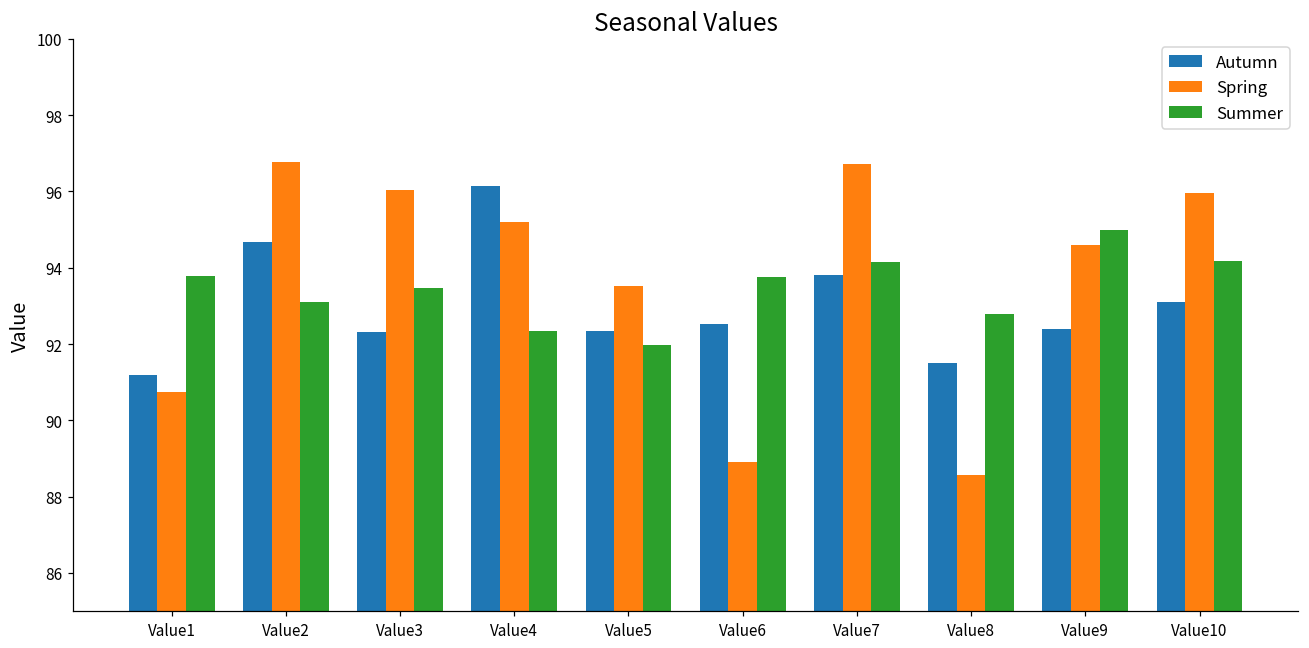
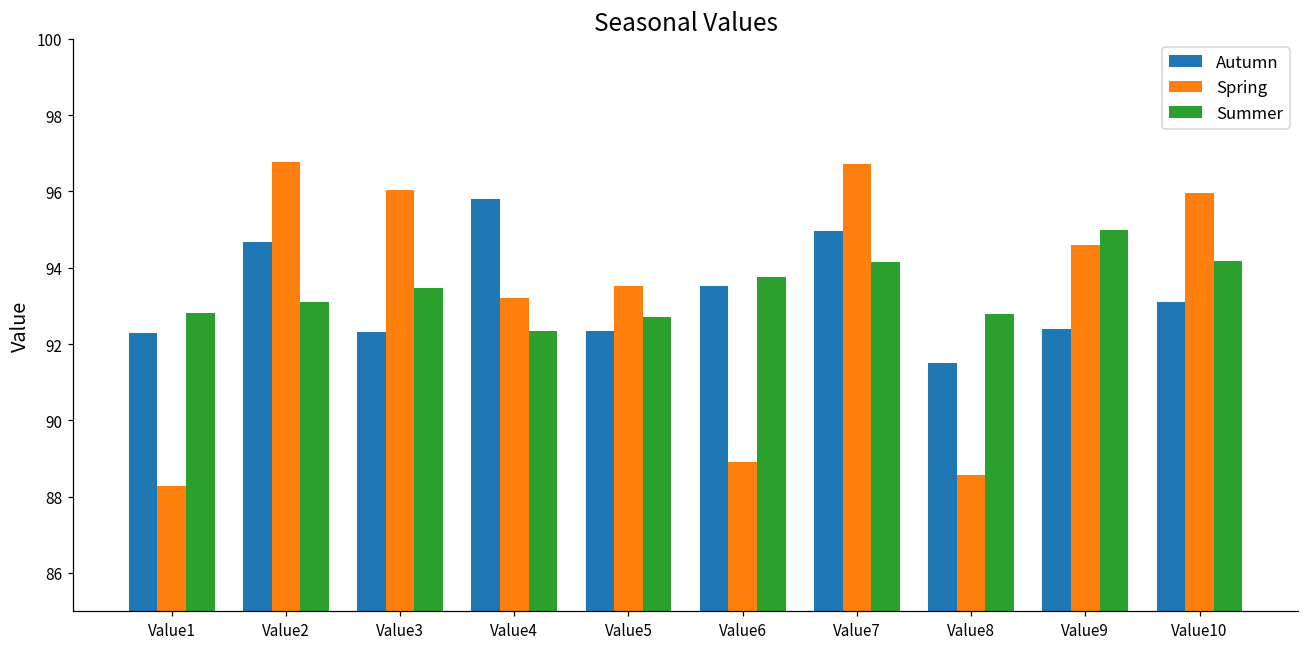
  {
    "Autumn": {
-     "Value1": 91.2,
+     "Value1": 92.3,
      "Value2": 94.7,
      "Value3": 92.3,
-     "Value4": 96.2,
+     "Value4": 95.8,
      "Value5": 92.3,
-     "Value6": 92.5,
-     "Value7": 93.8,
+     "Value6": 93.5,
+     "Value7": 95.0,
      "Value8": 91.5,
      "Value9": 92.4,
      "Value10": 93.1
    },
    "Spring": {
-     "Value1": 90.7,
+     "Value1": 88.3,
      "Value2": 96.8,
      "Value3": 96.0,
-     "Value4": 95.2,
+     "Value4": 93.2,
      "Value5": 93.5,
      "Value6": 88.9,
      "Value7": 96.7,
      "Value8": 88.6,
      "Value9": 94.6,
      "Value10": 96.0
    },
    "Summer": {
-     "Value1": 93.8,
+     "Value1": 92.8,
      "Value2": 93.1,
      "Value3": 93.5,
      "Value4": 92.3,
-     "Value5": 92.0,
+     "Value5": 92.7,
      "Value6": 93.7,
      "Value7": 94.2,
      "Value8": 92.8,
      "Value9": 95.0,
      "Value10": 94.2
    }
  }
